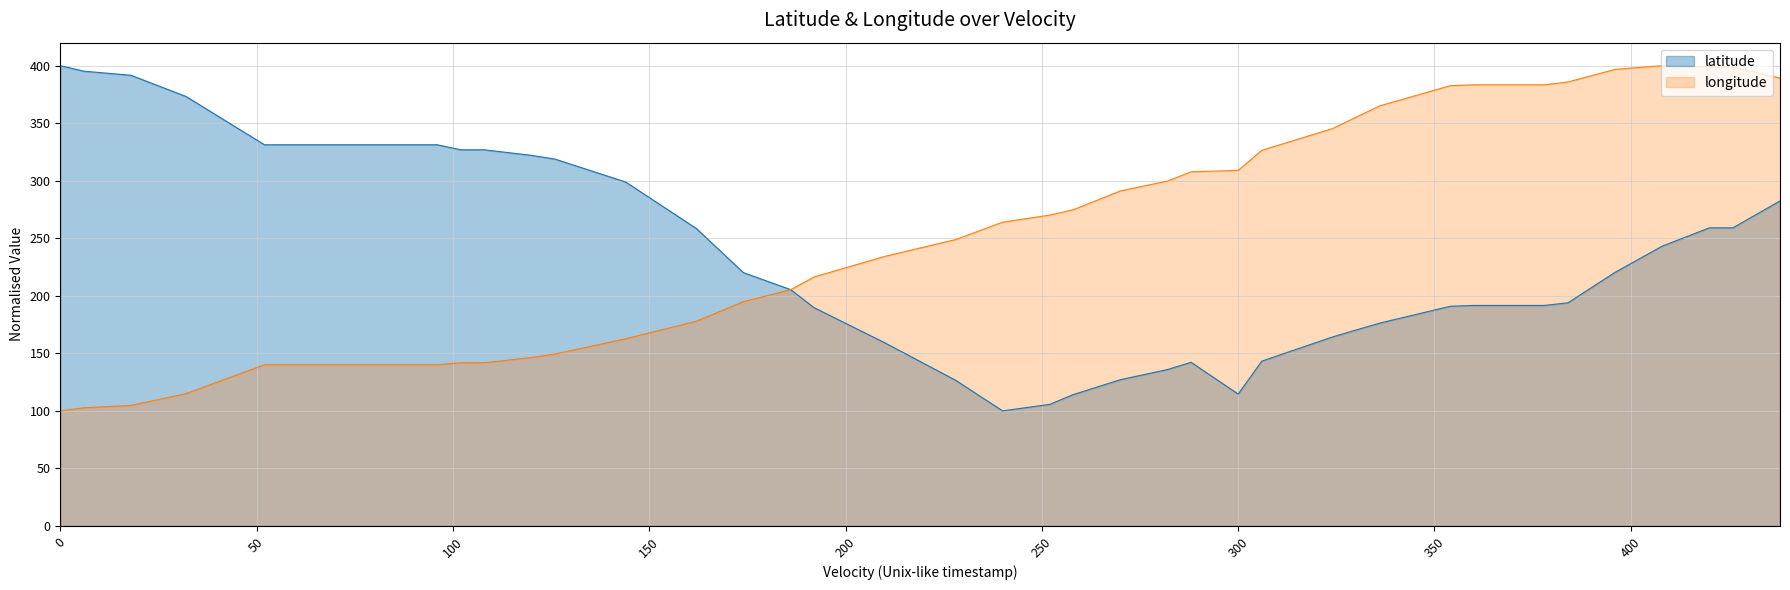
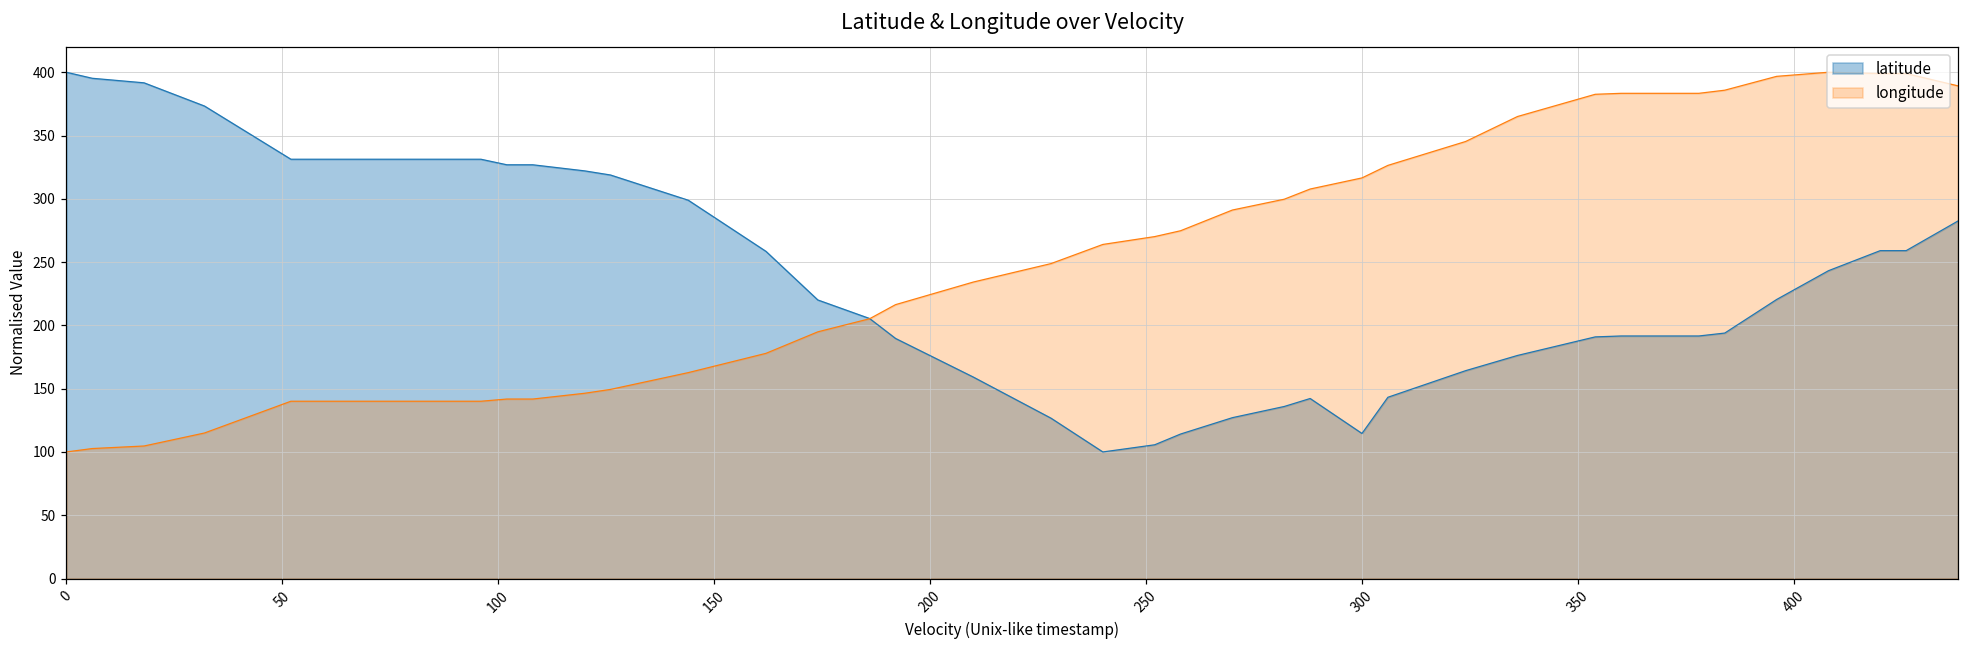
  {
    "latitude": {
      "0": 400,
      "300": 115
    },
    "longitude": {
      "0": 100,
-     "300": 309
+     "300": 317
    }
  }
